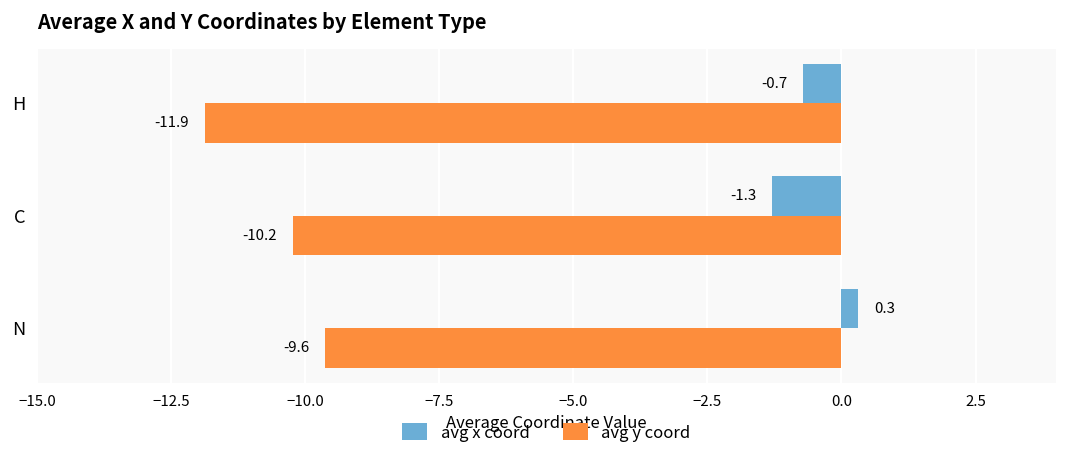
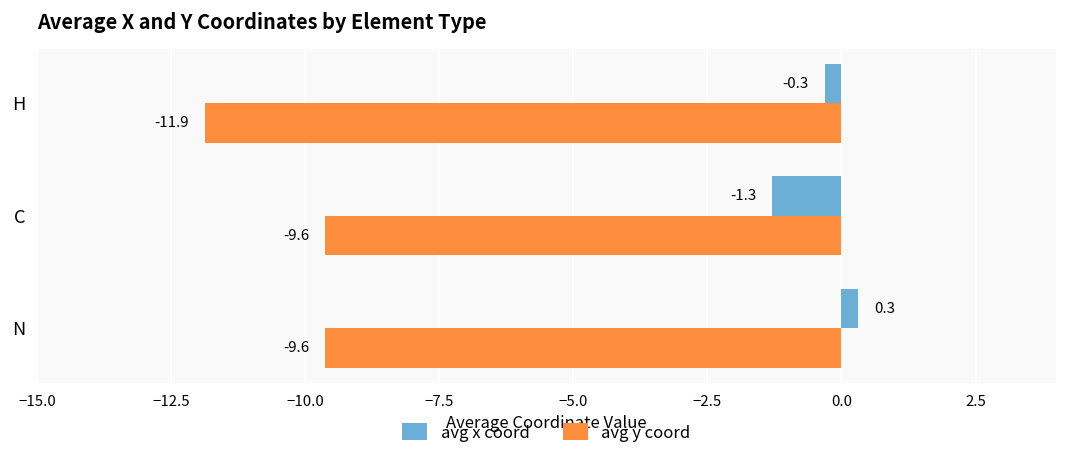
  {
    "avg x coord": {
-     "H": -0.7,
+     "H": -0.3,
      "C": -1.3,
      "N": 0.3
    },
    "avg y coord": {
      "H": -11.9,
-     "C": -10.2,
+     "C": -9.6,
      "N": -9.6
    }
  }
